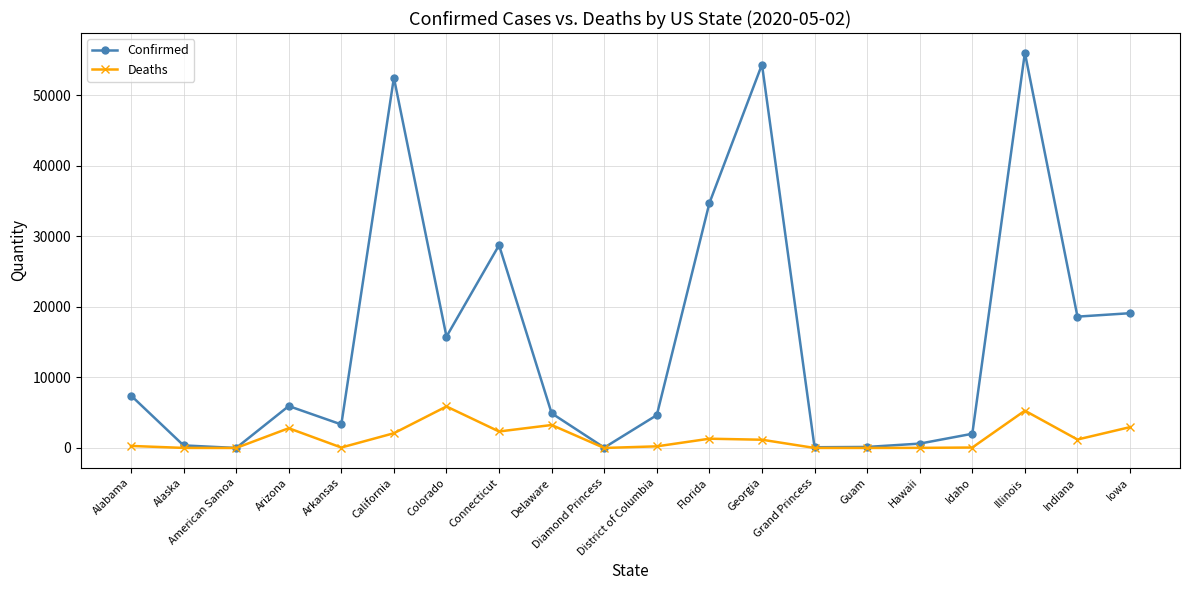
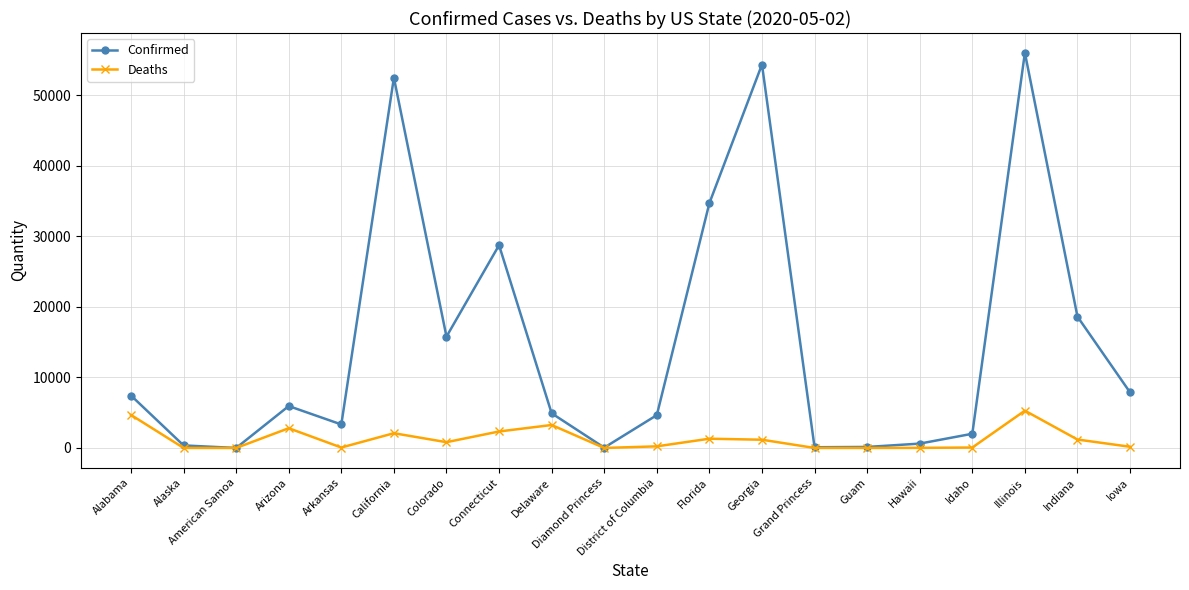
  {
    "Confirmed": {
      "Alabama": 7000,
      "Arizona": 6000,
      "Arkansas": 3000,
      "California": 53000,
      "Colorado": 16000,
      "Connecticut": 29000,
      "Delaware": 5000,
      "District of Columbia": 5000,
      "Florida": 35000,
      "Georgia": 54000,
      "Hawaii": 1000,
      "Idaho": 2000,
      "Illinois": 56000,
      "Indiana": 19000,
-     "Iowa": 19000
+     "Iowa": 8000
    },
    "Deaths": {
-     "Alabama": 0,
+     "Alabama": 5000,
      "Arizona": 3000,
      "Arkansas": 0,
      "California": 2000,
-     "Colorado": 6000,
+     "Colorado": 1000,
      "Connecticut": 2000,
      "Delaware": 3000,
      "District of Columbia": 0,
      "Florida": 1000,
      "Georgia": 1000,
      "Hawaii": 0,
      "Idaho": 0,
      "Illinois": 5000,
      "Indiana": 1000,
-     "Iowa": 3000
+     "Iowa": 0
    }
  }
